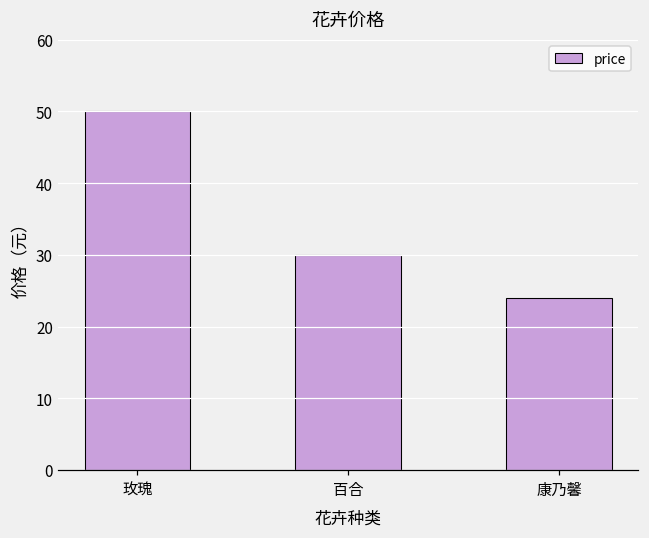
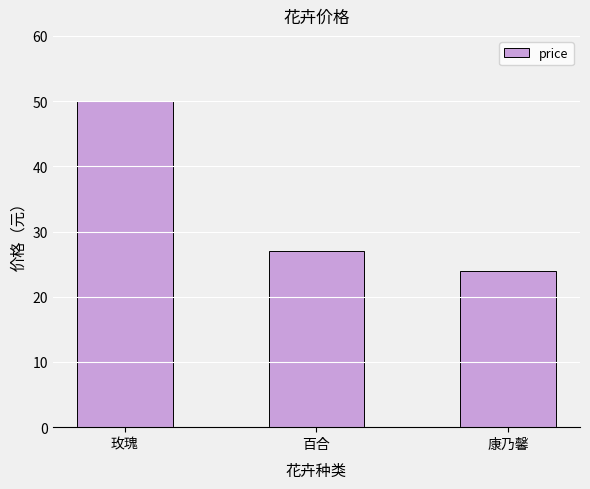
  {
    "玫瑰": 50,
-   "百合": 30,
+   "百合": 27,
    "康乃馨": 24
  }
